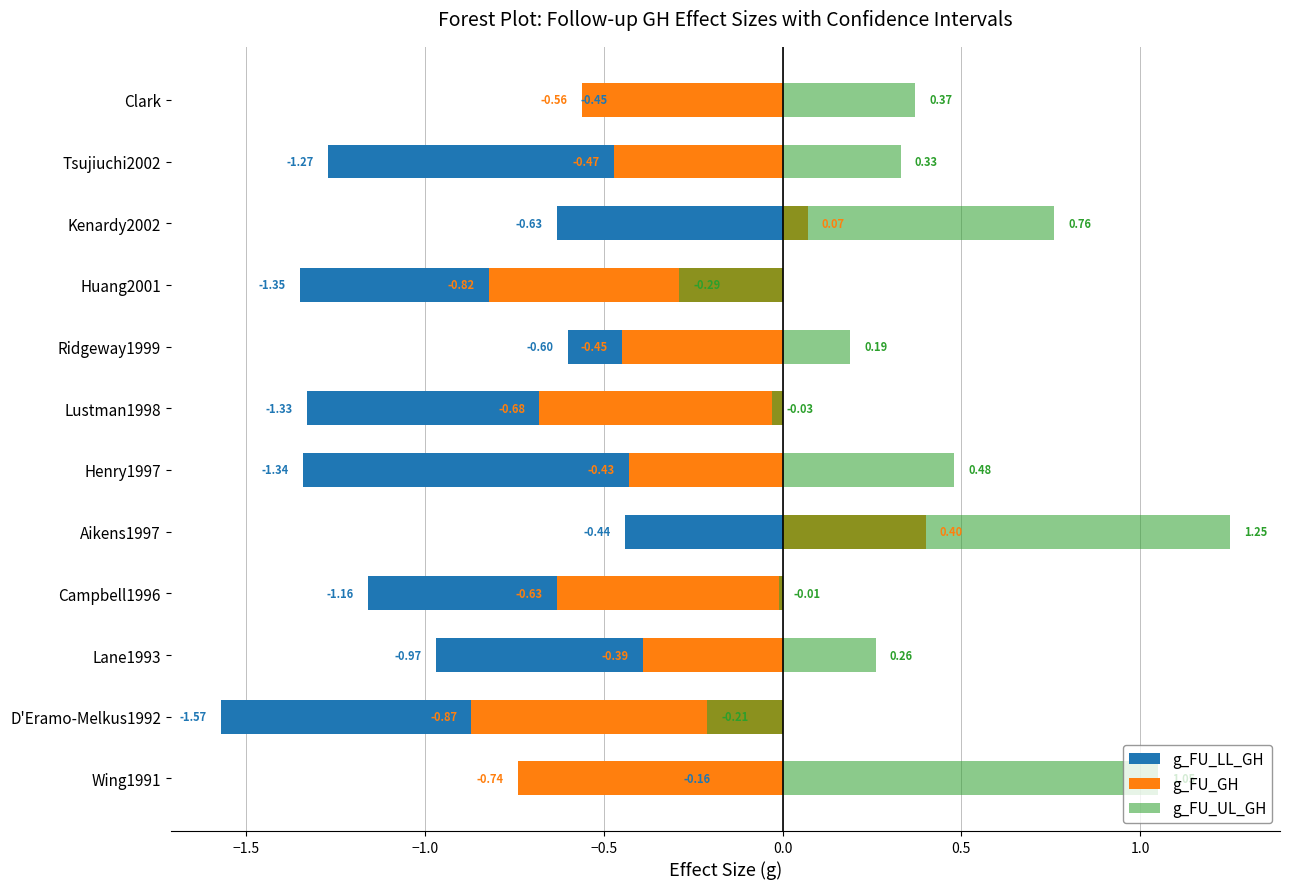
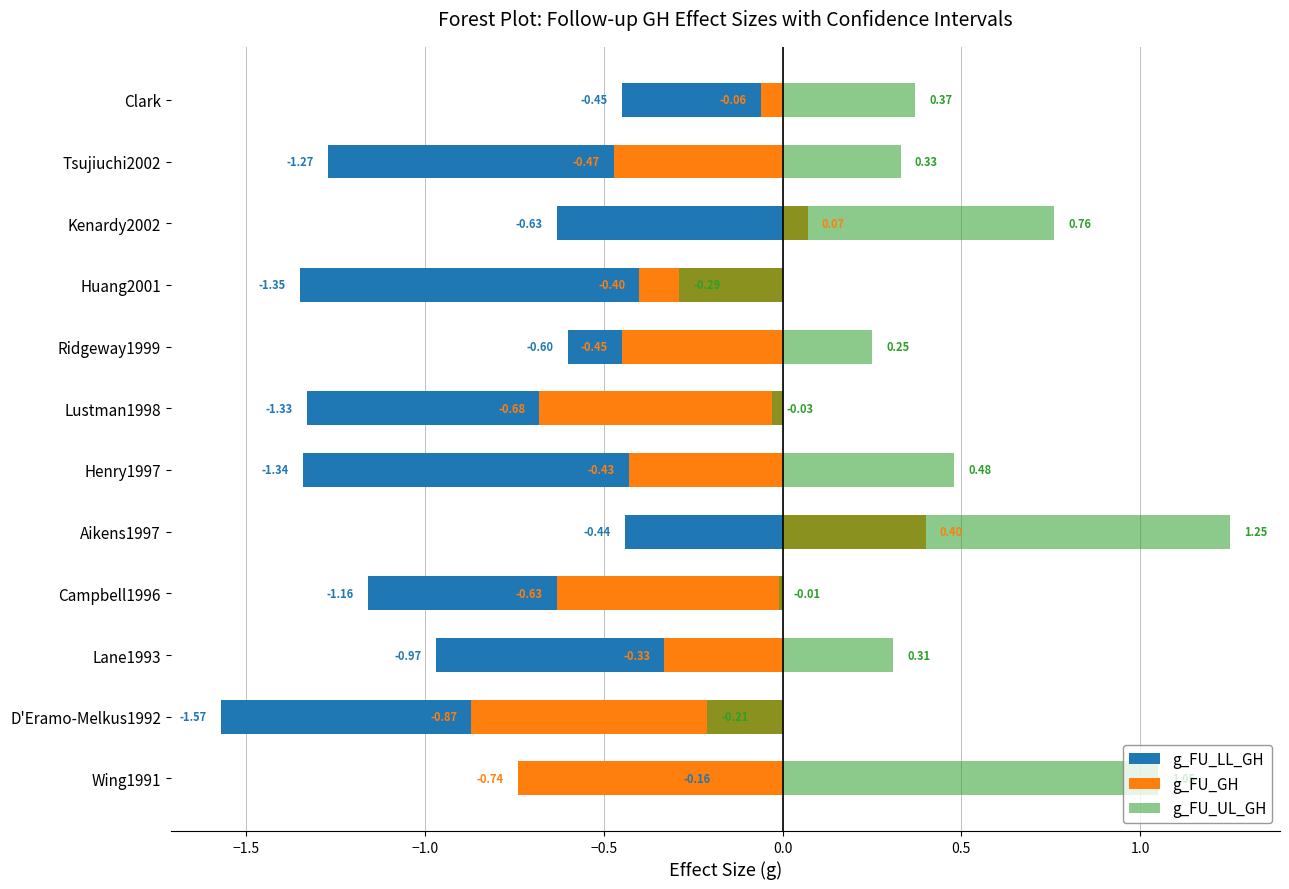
  {
    "g_FU_LL_GH": {
      "Tsujiuchi2002": -1.27,
      "Kenardy2002": -0.63,
      "Huang2001": -1.35,
      "Ridgeway1999": -0.60,
      "Lustman1998": -1.33,
      "Henry1997": -1.34,
      "Aikens1997": -0.44,
      "Campbell1996": -1.16,
      "Lane1993": -0.97,
      "D'Eramo-Melkus1992": -1.57
    },
    "g_FU_GH": {
-     "Clark": -0.56,
-     "Huang2001": -0.82,
-     "Lane1993": -0.39,
+     "Clark": -0.06,
+     "Huang2001": -0.40,
+     "Lane1993": -0.33,
      "Wing1991": -0.74
    },
    "g_FU_UL_GH": {
      "Clark": 0.37,
      "Tsujiuchi2002": 0.33,
      "Kenardy2002": 0.76,
-     "Ridgeway1999": 0.19,
+     "Ridgeway1999": 0.25,
      "Henry1997": 0.48,
      "Aikens1997": 1.25,
-     "Lane1993": 0.26
+     "Lane1993": 0.31
    }
  }
